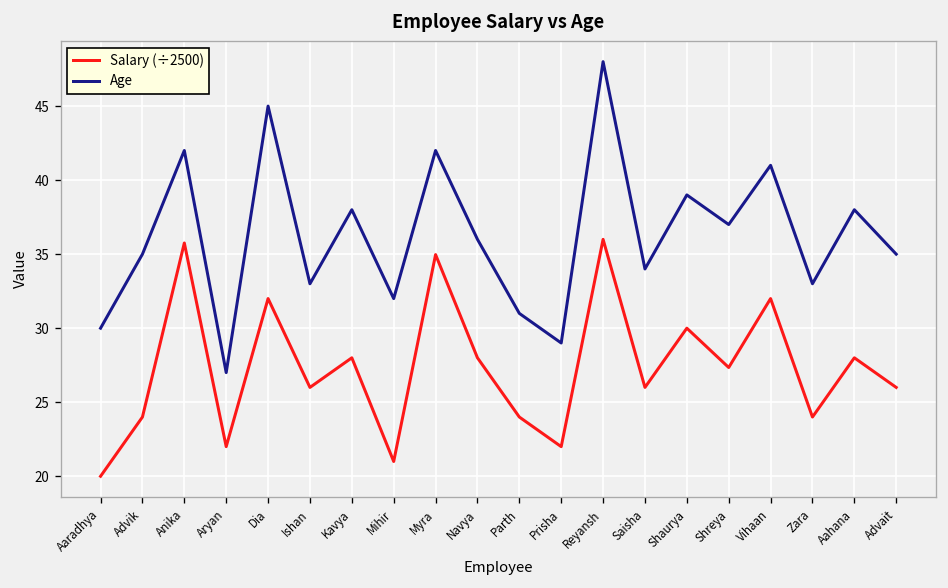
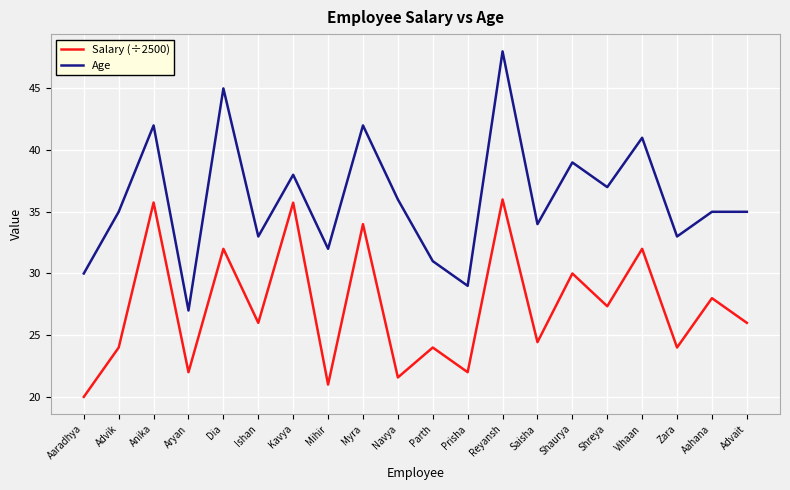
  {
    "Salary (÷2500)": {
      "Aaradhya": 20.0,
      "Advik": 24.0,
      "Anika": 35.8,
      "Aryan": 22.0,
      "Dia": 32.0,
      "Ishan": 26.0,
-     "Kavya": 28.0,
+     "Kavya": 35.7,
      "Mihir": 21.0,
-     "Myra": 35.0,
-     "Navya": 28.0,
+     "Myra": 34.0,
+     "Navya": 21.6,
      "Parth": 24.0,
      "Prisha": 22.0,
      "Reyansh": 36.0,
-     "Saisha": 26.0,
+     "Saisha": 24.4,
      "Shaurya": 30.0,
      "Shreya": 27.3,
      "Vihaan": 32.0,
      "Zara": 24.0,
      "Aahana": 28.0,
      "Advait": 26.0
    },
    "Age": {
      "Aaradhya": 30,
      "Advik": 35,
      "Anika": 42,
      "Aryan": 27,
      "Dia": 45,
      "Ishan": 33,
      "Kavya": 38,
      "Mihir": 32,
      "Myra": 42,
      "Navya": 36,
      "Parth": 31,
      "Prisha": 29,
      "Reyansh": 48,
      "Saisha": 34,
      "Shaurya": 39,
      "Shreya": 37,
      "Vihaan": 41,
      "Zara": 33,
-     "Aahana": 38,
+     "Aahana": 35,
      "Advait": 35
    }
  }
